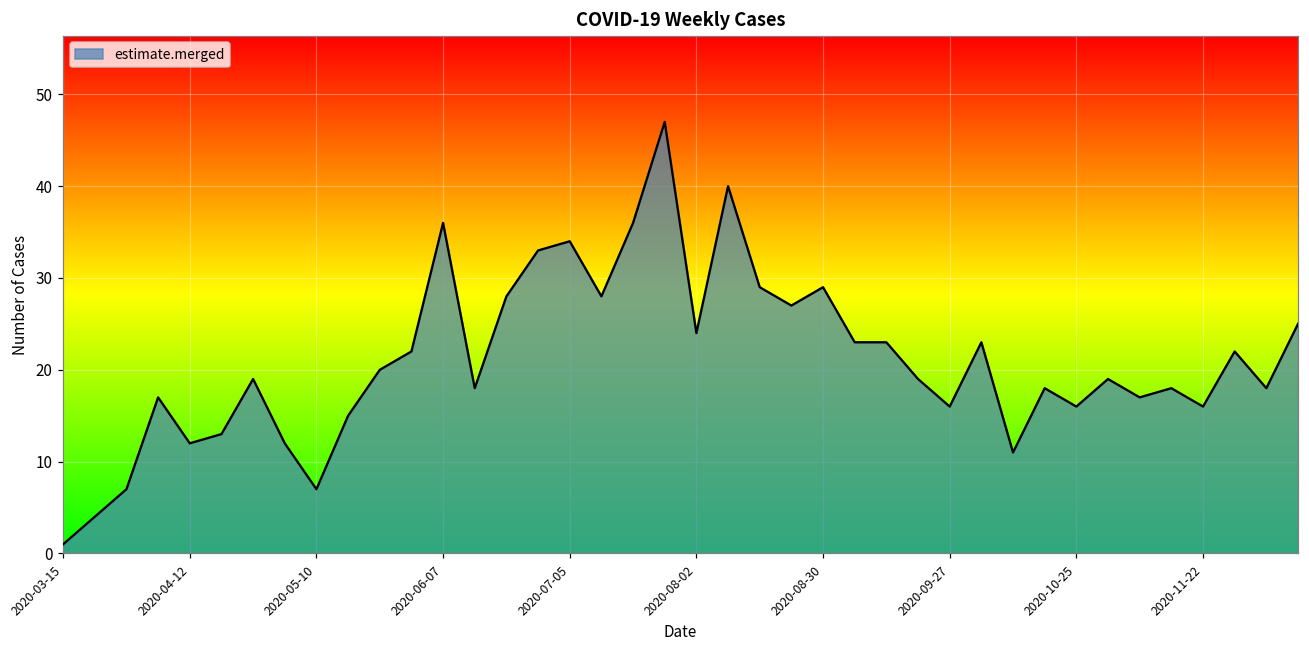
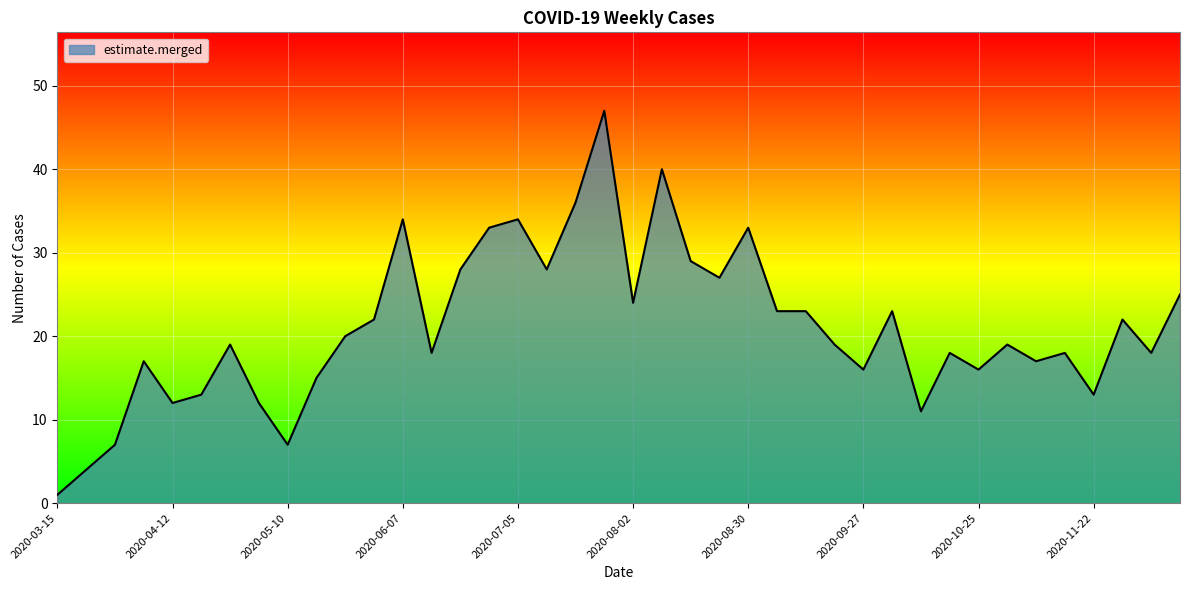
  {
    "2020-03-15": 1,
    "2020-04-12": 12,
    "2020-05-10": 7,
-   "2020-06-07": 36,
+   "2020-06-07": 34,
    "2020-07-05": 34,
    "2020-08-02": 24,
-   "2020-08-30": 29,
+   "2020-08-30": 33,
    "2020-09-27": 16,
    "2020-10-25": 16,
-   "2020-11-22": 16
+   "2020-11-22": 13
  }
